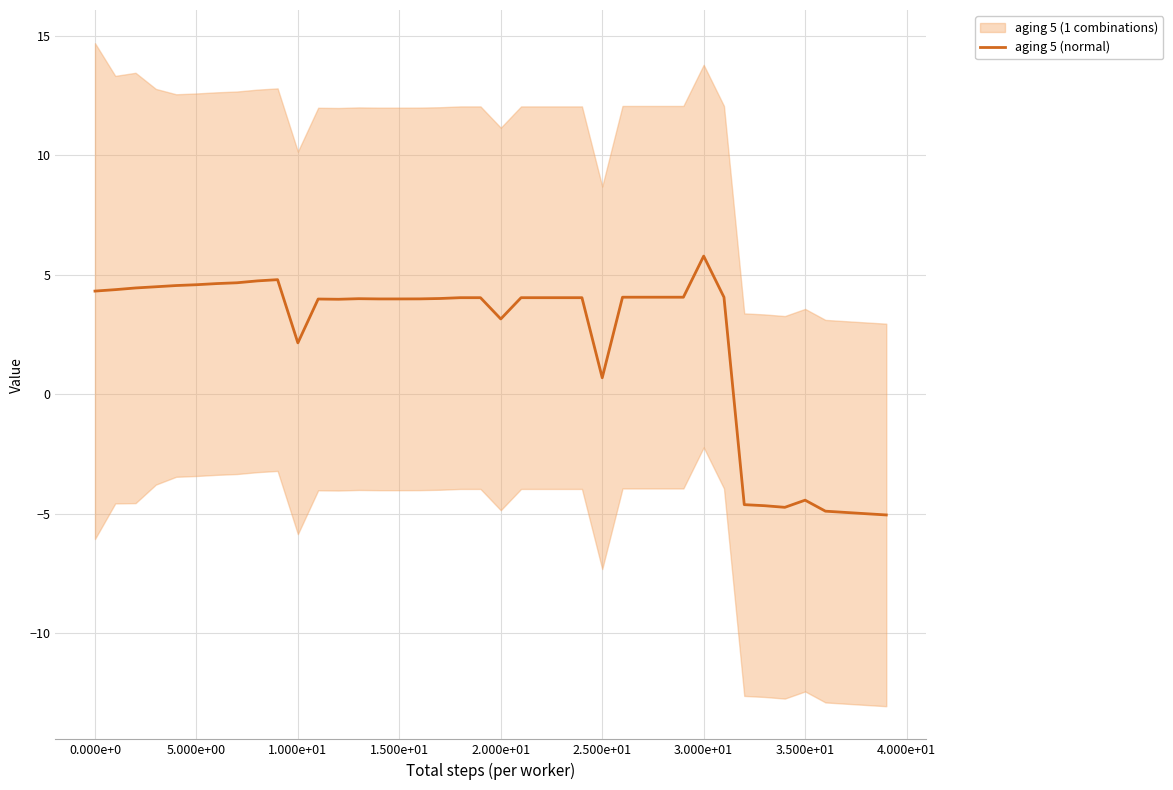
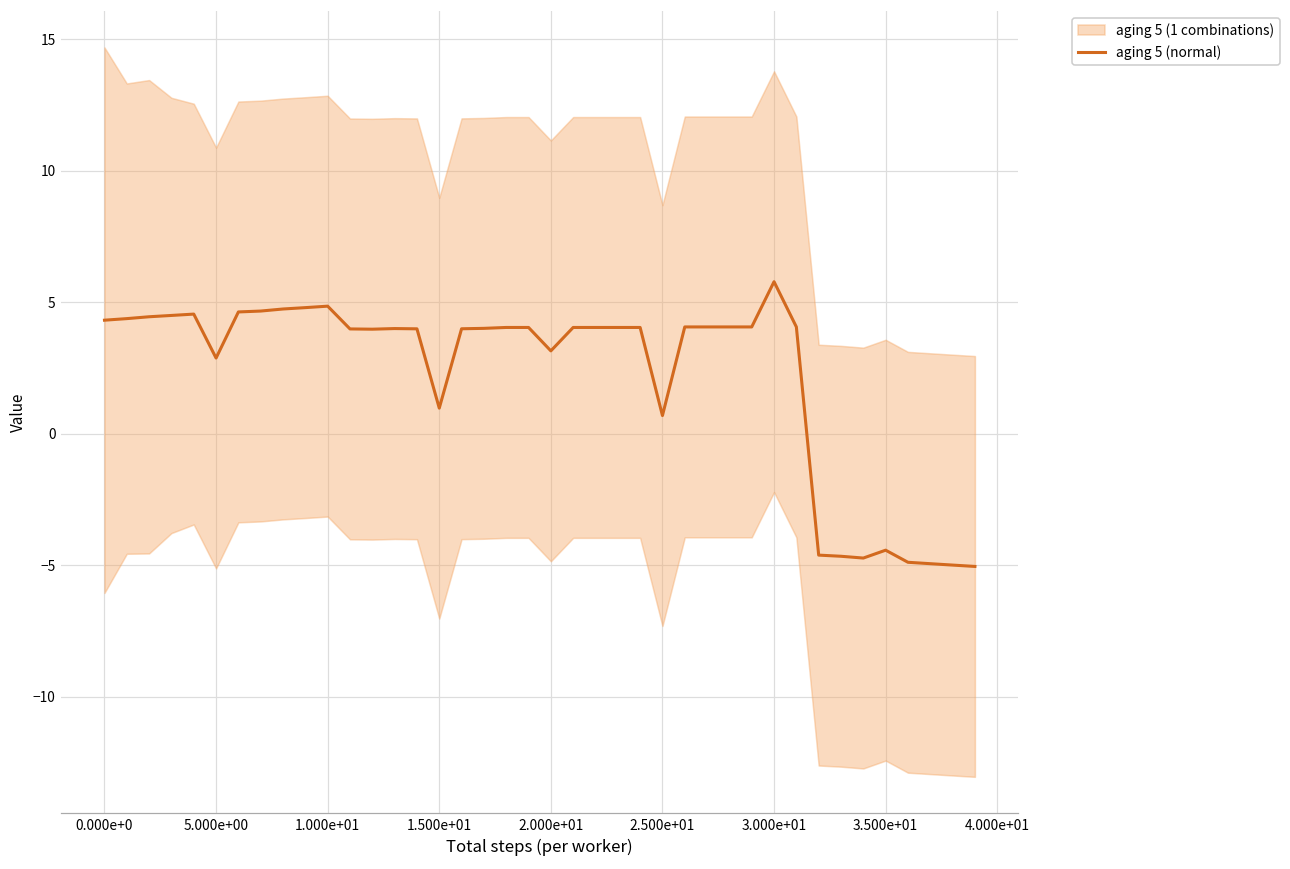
  {
    "aging 5 (normal)": {
      "0.000e+0": 4.3,
-     "5.000e+00": 4.6,
-     "1.000e+01": 2.2,
-     "1.500e+01": 4.0,
+     "5.000e+00": 2.9,
+     "1.000e+01": 4.9,
+     "1.500e+01": 1.0,
      "2.000e+01": 3.2,
      "2.500e+01": 0.7,
      "3.000e+01": 5.8,
      "3.500e+01": -4.4
    }
  }
